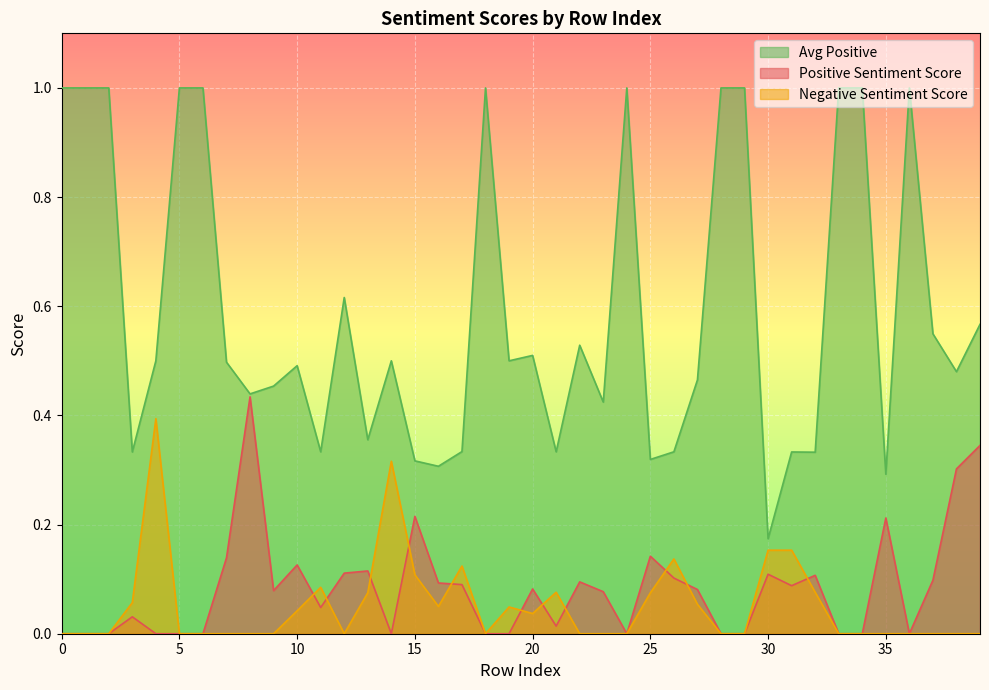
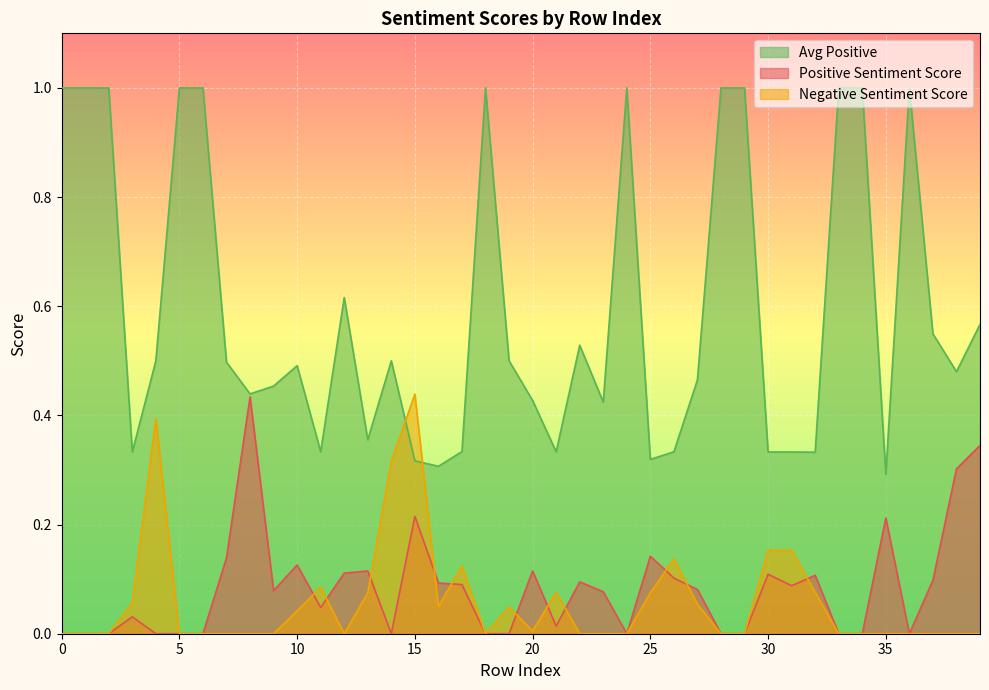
  {
    "Avg Positive": {
      "0": 1.00,
      "5": 1.00,
      "10": 0.49,
      "15": 0.32,
-     "20": 0.51,
+     "20": 0.43,
      "25": 0.32,
-     "30": 0.17,
+     "30": 0.33,
      "35": 0.29
    },
    "Positive Sentiment Score": {
      "10": 0.13,
      "15": 0.22,
-     "20": 0.08,
+     "20": 0.12,
      "25": 0.14,
      "30": 0.11,
      "35": 0.21
    },
    "Negative Sentiment Score": {
      "10": 0.04,
-     "15": 0.11,
-     "20": 0.04,
+     "15": 0.44,
+     "20": 0.01,
      "25": 0.08,
      "30": 0.15,
      "35": 0.00
    }
  }
